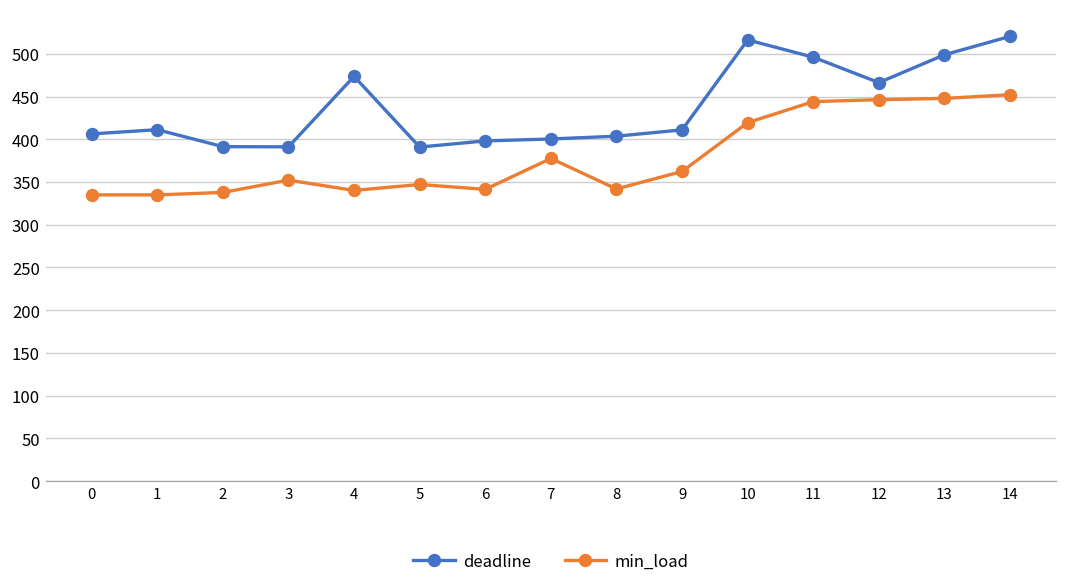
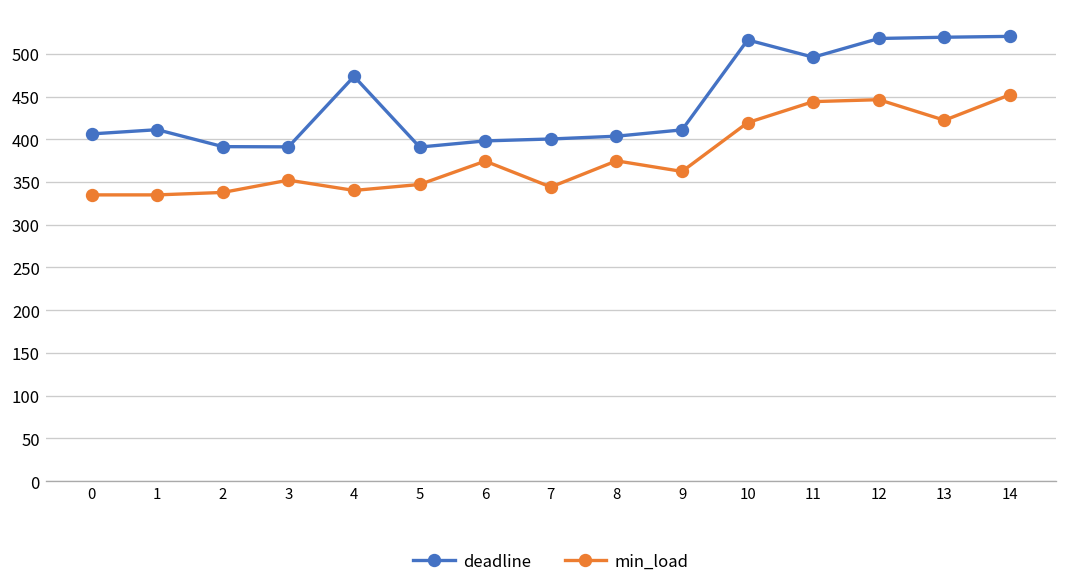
  {
    "deadline": {
      "0": 410,
      "1": 410,
      "2": 390,
      "3": 390,
      "4": 470,
      "5": 390,
      "6": 400,
      "7": 400,
      "8": 400,
      "9": 410,
      "10": 520,
      "11": 500,
-     "12": 470,
-     "13": 500,
+     "12": 520,
+     "13": 520,
      "14": 520
    },
    "min_load": {
      "0": 330,
      "1": 330,
      "2": 340,
      "3": 350,
      "4": 340,
      "5": 350,
-     "6": 340,
-     "7": 380,
-     "8": 340,
+     "6": 370,
+     "7": 340,
+     "8": 370,
      "9": 360,
      "10": 420,
      "11": 440,
      "12": 450,
-     "13": 450,
+     "13": 420,
      "14": 450
    }
  }
